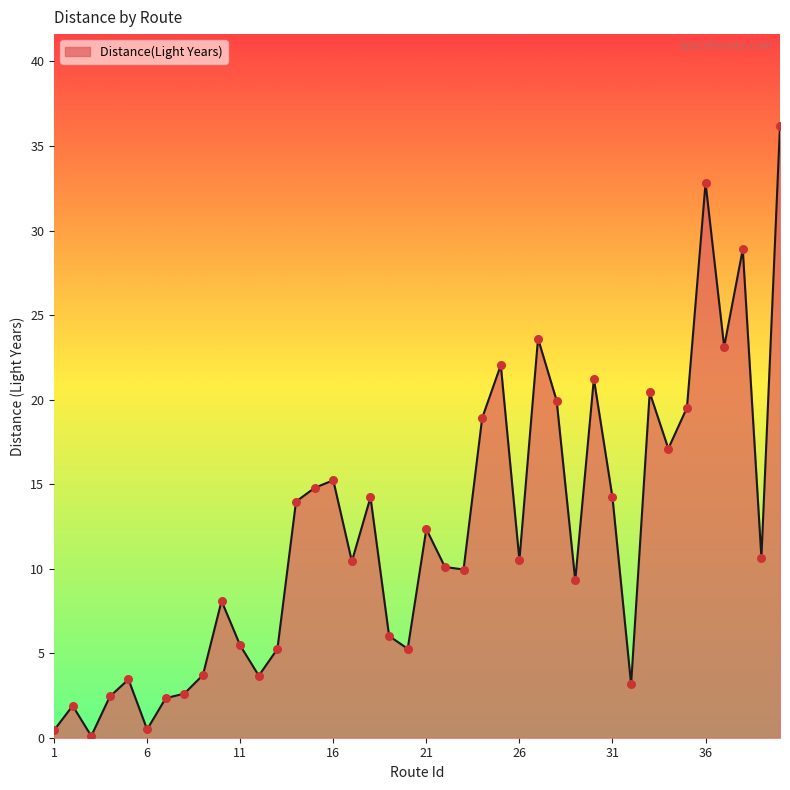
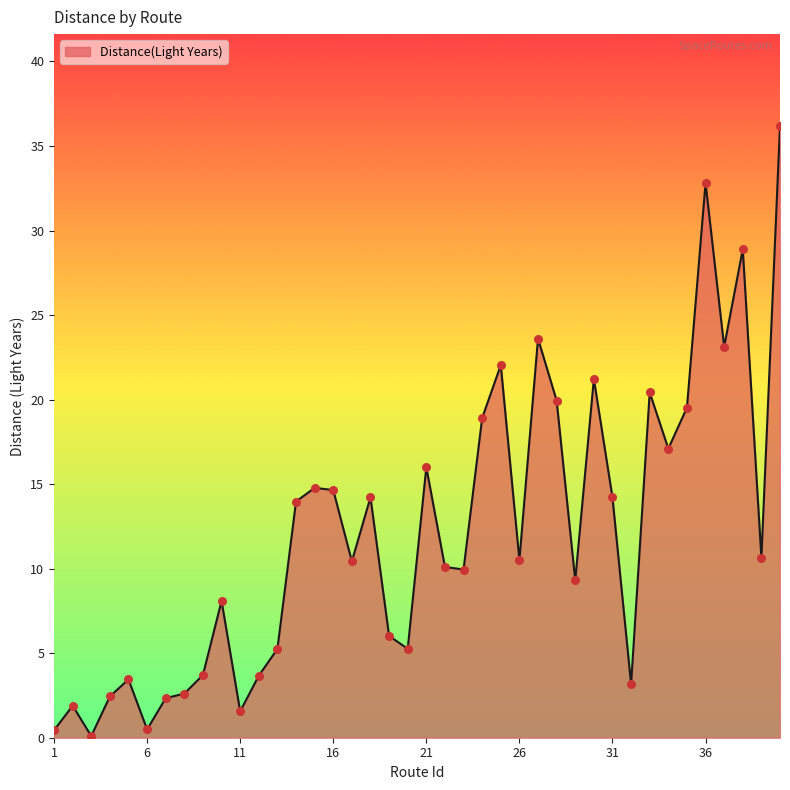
  {
    "1": 0.4,
    "6": 0.5,
-   "11": 5.5,
-   "16": 15.2,
-   "21": 12.3,
+   "11": 1.6,
+   "16": 14.7,
+   "21": 16.0,
    "26": 10.5,
    "31": 14.2,
    "36": 32.8
  }
